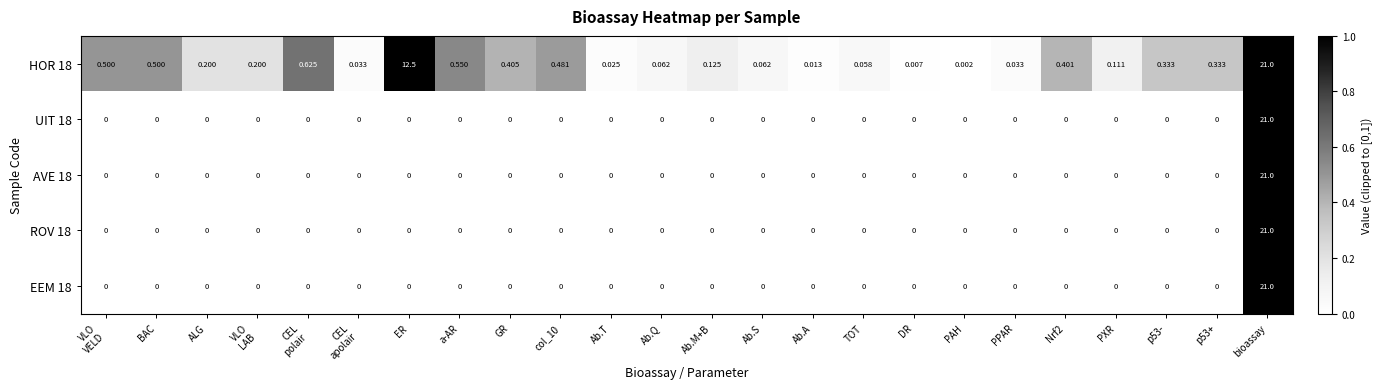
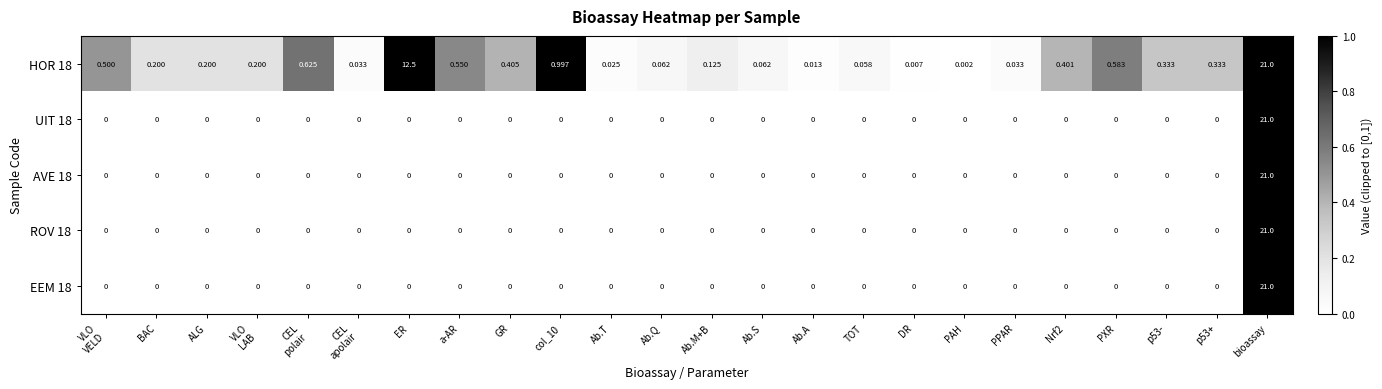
  {
    "HOR 18": {
      "VLO VELD": 0.500,
-     "BAC": 0.500,
+     "BAC": 0.200,
      "ALG": 0.200,
      "VLO LAB": 0.200,
      "CEL polair": 0.625,
      "CEL apolair": 0.033,
      "ER": 12.5,
      "a-AR": 0.550,
      "GR": 0.405,
-     "col_10": 0.481,
+     "col_10": 0.997,
      "Ab.T": 0.025,
      "Ab.Q": 0.062,
      "Ab.M+B": 0.125,
      "Ab.S": 0.062,
      "Ab.A": 0.013,
      "TOT": 0.058,
      "DR": 0.007,
      "PAH": 0.002,
      "PPAR": 0.033,
      "Nrf2": 0.401,
-     "PXR": 0.111,
+     "PXR": 0.583,
      "p53-": 0.333,
      "p53+": 0.333,
      "bioassay": 21.0
    },
    "UIT 18": {
      "VLO VELD": 0,
      "BAC": 0,
      "ALG": 0,
      "VLO LAB": 0,
      "CEL polair": 0,
      "CEL apolair": 0,
      "ER": 0,
      "a-AR": 0,
      "GR": 0,
      "col_10": 0,
      "Ab.T": 0,
      "Ab.Q": 0,
      "Ab.M+B": 0,
      "Ab.S": 0,
      "Ab.A": 0,
      "TOT": 0,
      "DR": 0,
      "PAH": 0,
      "PPAR": 0,
      "Nrf2": 0,
      "PXR": 0,
      "p53-": 0,
      "p53+": 0,
      "bioassay": 21.0
    },
    "AVE 18": {
      "VLO VELD": 0,
      "BAC": 0,
      "ALG": 0,
      "VLO LAB": 0,
      "CEL polair": 0,
      "CEL apolair": 0,
      "ER": 0,
      "a-AR": 0,
      "GR": 0,
      "col_10": 0,
      "Ab.T": 0,
      "Ab.Q": 0,
      "Ab.M+B": 0,
      "Ab.S": 0,
      "Ab.A": 0,
      "TOT": 0,
      "DR": 0,
      "PAH": 0,
      "PPAR": 0,
      "Nrf2": 0,
      "PXR": 0,
      "p53-": 0,
      "p53+": 0,
      "bioassay": 21.0
    },
    "ROV 18": {
      "VLO VELD": 0,
      "BAC": 0,
      "ALG": 0,
      "VLO LAB": 0,
      "CEL polair": 0,
      "CEL apolair": 0,
      "ER": 0,
      "a-AR": 0,
      "GR": 0,
      "col_10": 0,
      "Ab.T": 0,
      "Ab.Q": 0,
      "Ab.M+B": 0,
      "Ab.S": 0,
      "Ab.A": 0,
      "TOT": 0,
      "DR": 0,
      "PAH": 0,
      "PPAR": 0,
      "Nrf2": 0,
      "PXR": 0,
      "p53-": 0,
      "p53+": 0,
      "bioassay": 21.0
    },
    "EEM 18": {
      "VLO VELD": 0,
      "BAC": 0,
      "ALG": 0,
      "VLO LAB": 0,
      "CEL polair": 0,
      "CEL apolair": 0,
      "ER": 0,
      "a-AR": 0,
      "GR": 0,
      "col_10": 0,
      "Ab.T": 0,
      "Ab.Q": 0,
      "Ab.M+B": 0,
      "Ab.S": 0,
      "Ab.A": 0,
      "TOT": 0,
      "DR": 0,
      "PAH": 0,
      "PPAR": 0,
      "Nrf2": 0,
      "PXR": 0,
      "p53-": 0,
      "p53+": 0,
      "bioassay": 21.0
    }
  }
